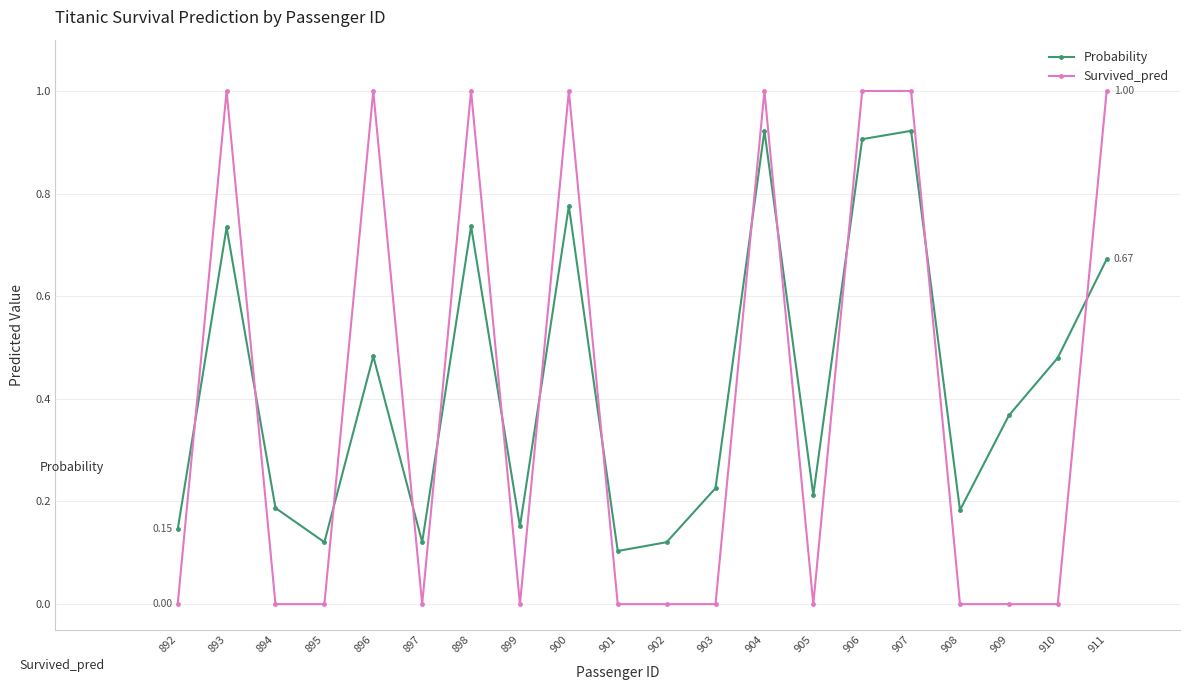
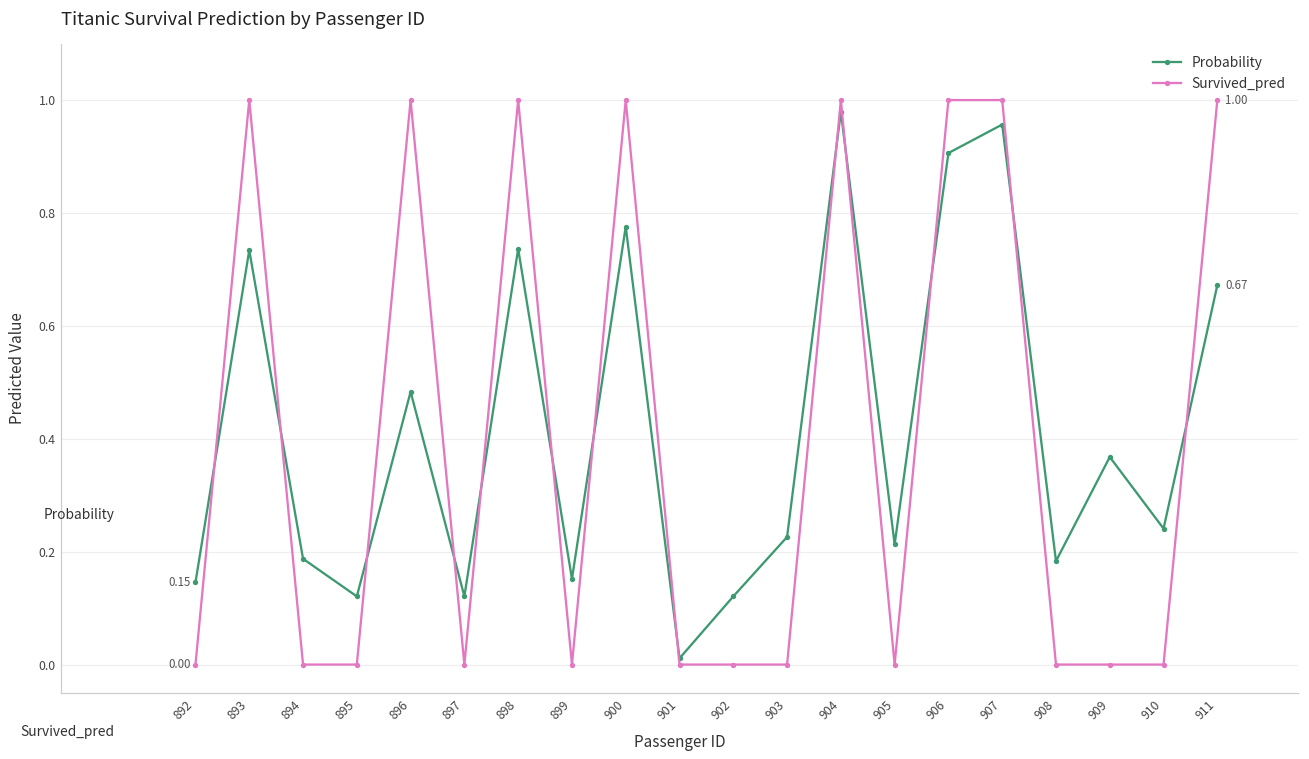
  {
    "Probability": {
      "893": 0.73,
      "894": 0.19,
      "895": 0.12,
      "896": 0.48,
      "897": 0.12,
      "898": 0.74,
      "899": 0.15,
      "900": 0.78,
-     "901": 0.10,
+     "901": 0.01,
      "902": 0.12,
      "903": 0.23,
-     "904": 0.92,
+     "904": 0.98,
      "905": 0.21,
      "906": 0.91,
-     "907": 0.92,
+     "907": 0.96,
      "908": 0.18,
      "909": 0.37,
-     "910": 0.48
+     "910": 0.24
    },
    "Survived_pred": {
      "892": 0.00,
      "911": 1.00
    }
  }
